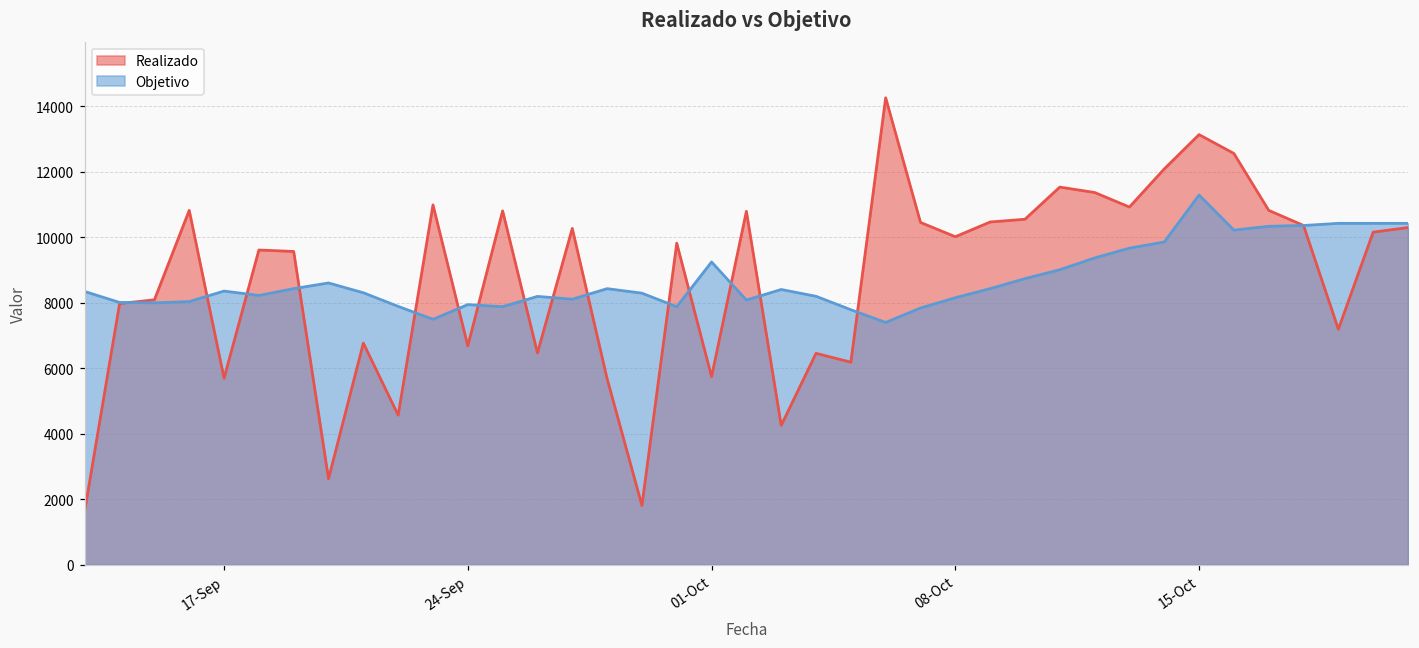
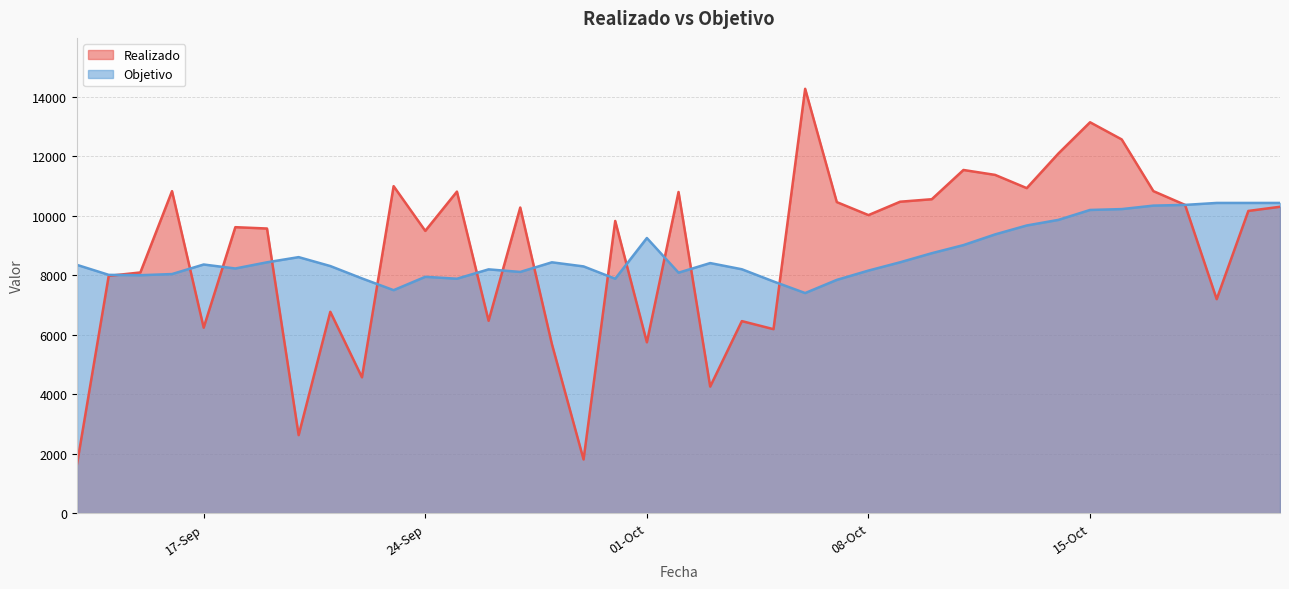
  {
    "Realizado": {
-     "17-Sep": 5700,
-     "24-Sep": 6700,
+     "17-Sep": 6200,
+     "24-Sep": 9500,
      "01-Oct": 5700,
      "08-Oct": 10000,
      "15-Oct": 13100
    },
    "Objetivo": {
      "17-Sep": 8400,
      "24-Sep": 7900,
      "01-Oct": 9200,
      "08-Oct": 8200,
-     "15-Oct": 11300
+     "15-Oct": 10200
    }
  }
